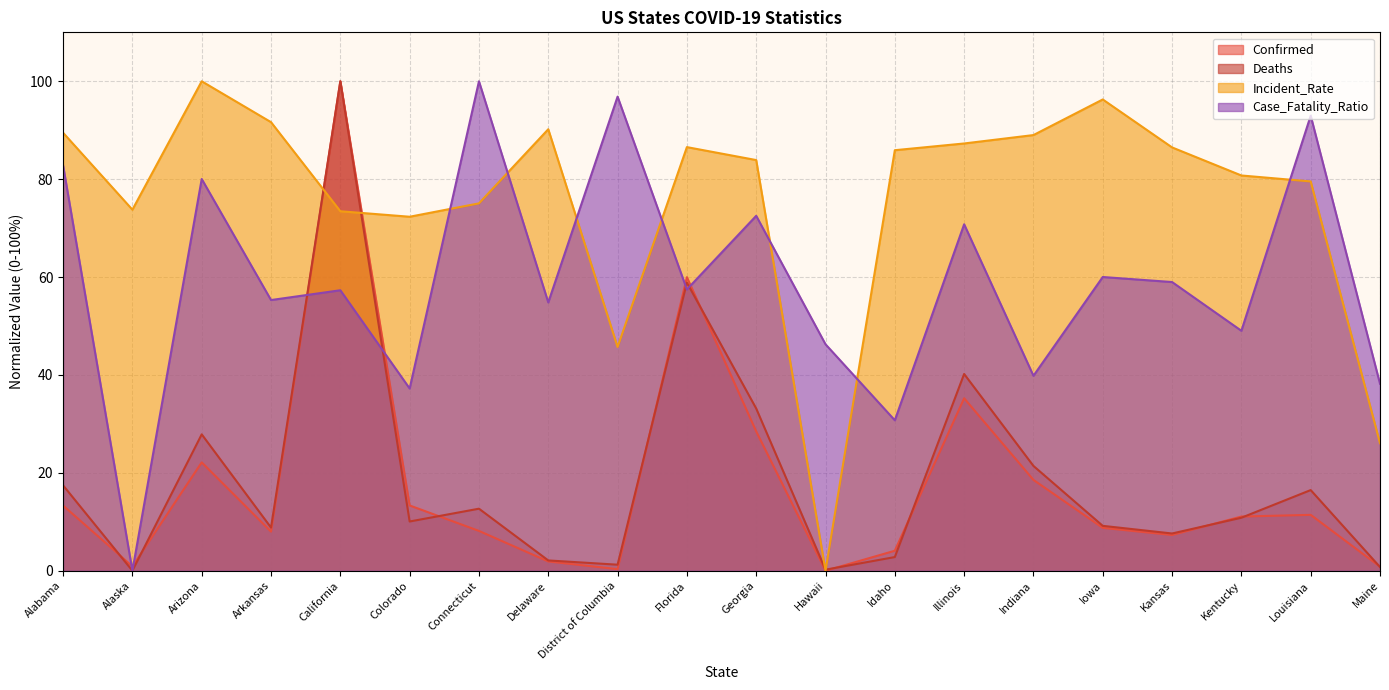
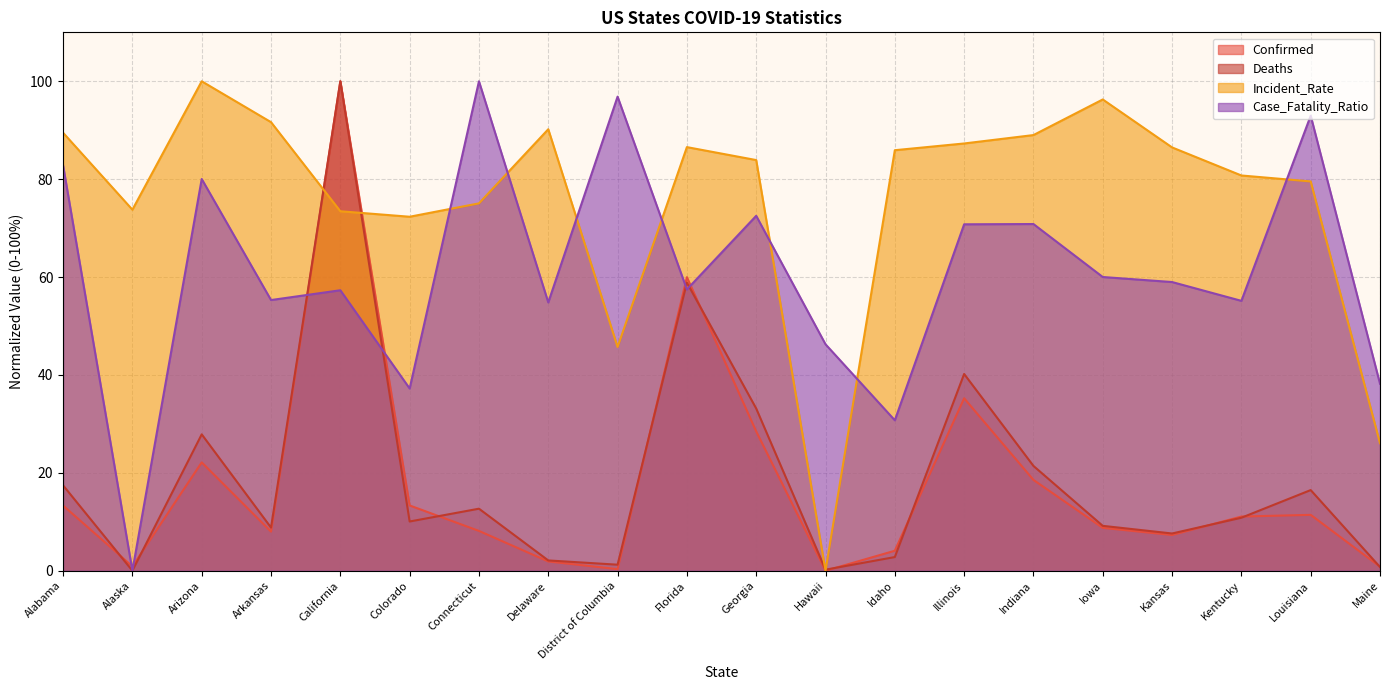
  {
    "Incident_Rate": {
      "Alabama": 89,
      "Alaska": 74,
      "Arizona": 100,
      "Arkansas": 92,
      "California": 73,
      "Colorado": 72,
      "Connecticut": 75,
      "Delaware": 90,
      "District of Columbia": 46,
      "Florida": 87,
      "Georgia": 84,
      "Idaho": 86,
      "Illinois": 87,
      "Indiana": 89,
      "Iowa": 96,
      "Kansas": 86,
      "Kentucky": 81,
      "Louisiana": 80,
      "Maine": 26
    },
    "Case_Fatality_Ratio": {
      "Alabama": 83,
      "Arizona": 80,
      "Arkansas": 55,
      "California": 57,
      "Colorado": 37,
      "Connecticut": 100,
      "Delaware": 55,
      "District of Columbia": 97,
      "Florida": 57,
      "Georgia": 73,
      "Hawaii": 46,
      "Idaho": 31,
      "Illinois": 71,
-     "Indiana": 40,
+     "Indiana": 71,
      "Iowa": 60,
      "Kansas": 59,
-     "Kentucky": 49,
+     "Kentucky": 55,
      "Maine": 38
    }
  }
